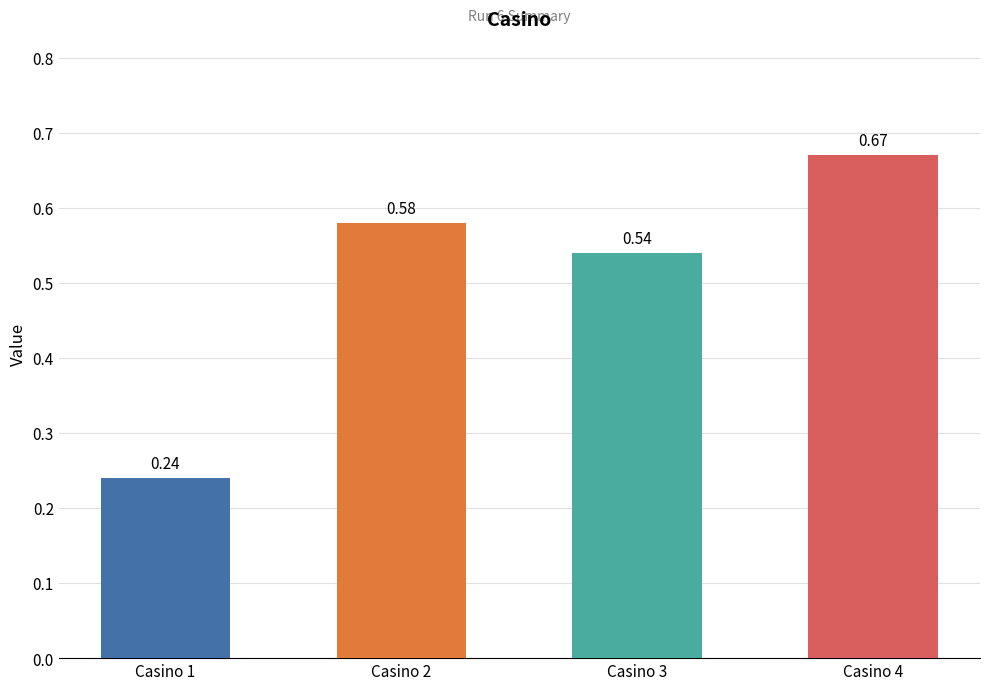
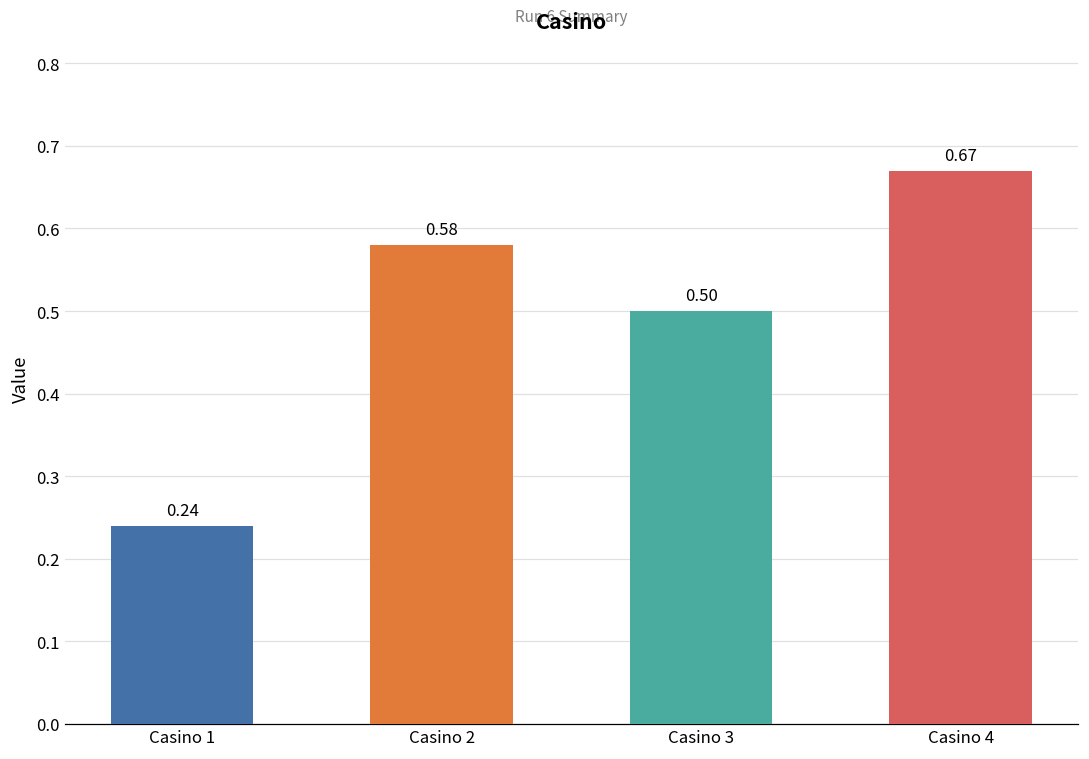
  {
    "Casino 1": 0.24,
    "Casino 2": 0.58,
-   "Casino 3": 0.54,
+   "Casino 3": 0.50,
    "Casino 4": 0.67
  }
